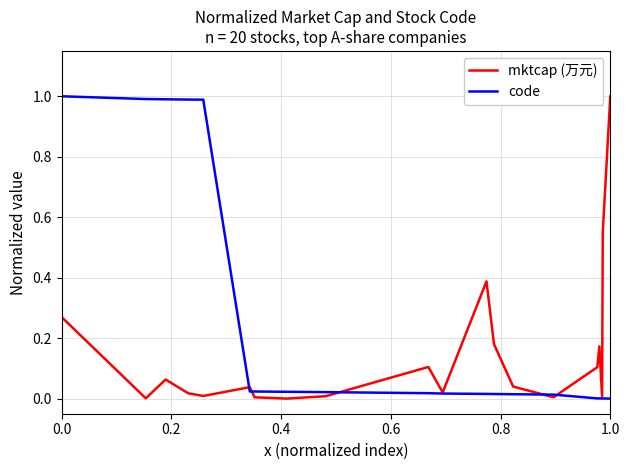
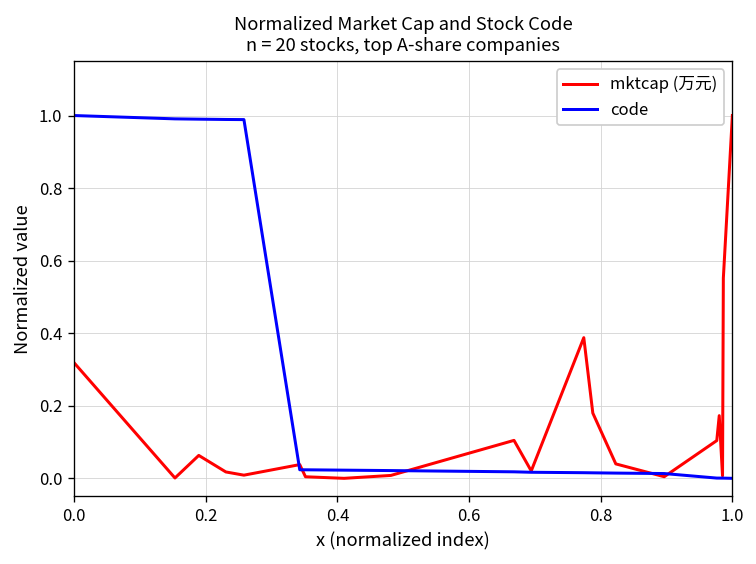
  {
    "mktcap (万元)": {
-     "0.0": 0.27,
+     "0.0": 0.32,
      "1.0": 1.00
    },
    "code": {
      "0.0": 1.00,
      "1.0": 0.00
    }
  }
